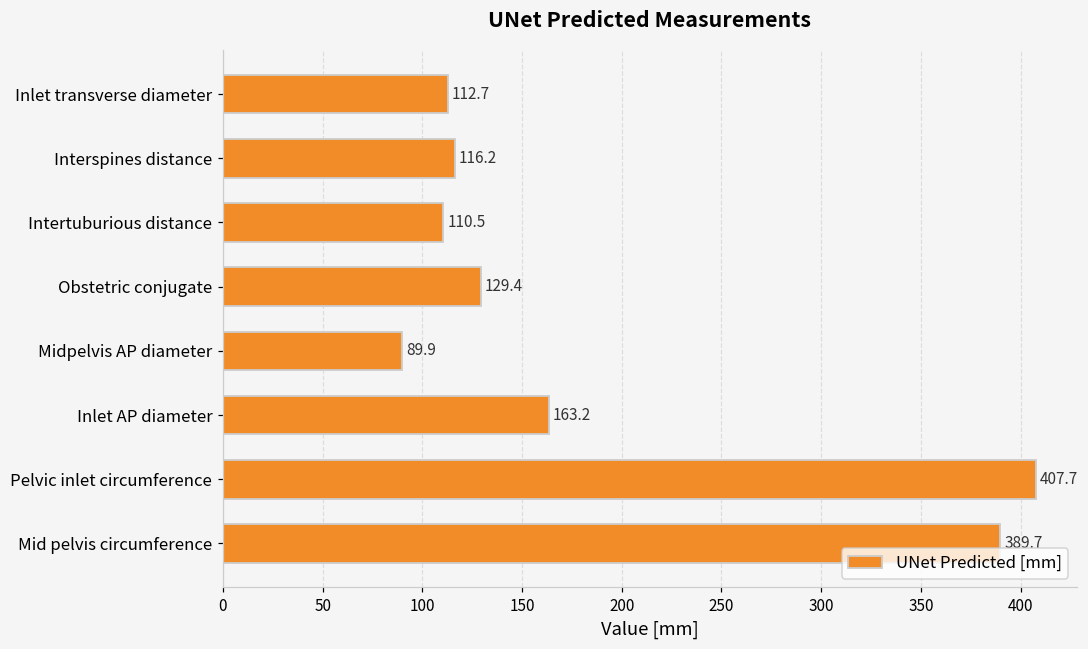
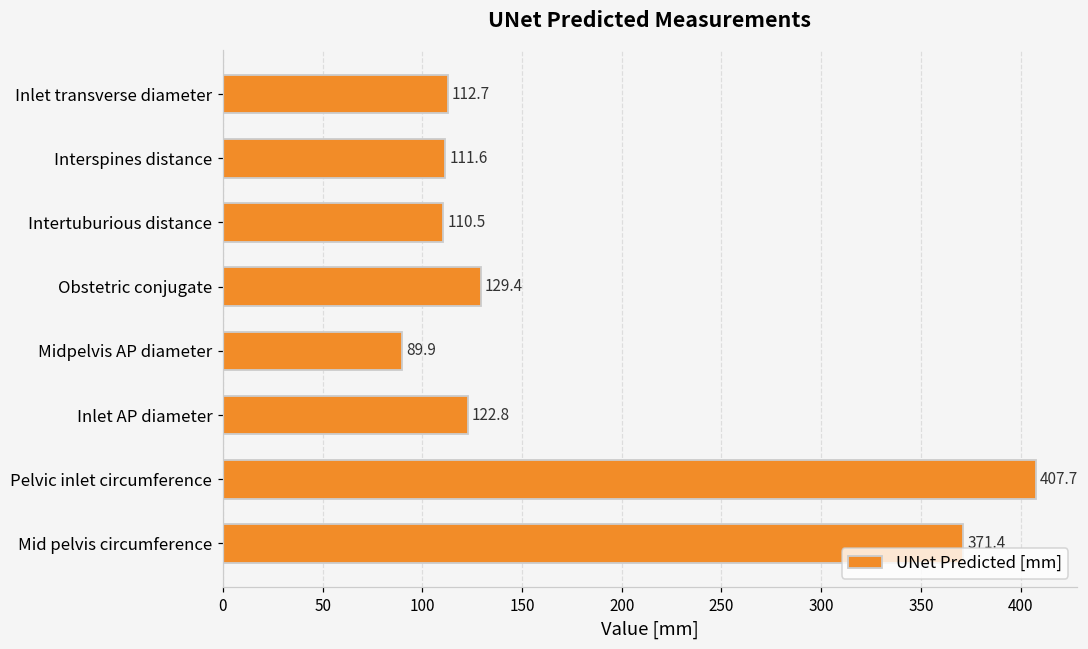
  {
    "Inlet transverse diameter": 112.7,
-   "Interspines distance": 116.2,
+   "Interspines distance": 111.6,
    "Intertuburious distance": 110.5,
    "Obstetric conjugate": 129.4,
    "Midpelvis AP diameter": 89.9,
-   "Inlet AP diameter": 163.2,
+   "Inlet AP diameter": 122.8,
    "Pelvic inlet circumference": 407.7,
-   "Mid pelvis circumference": 390
+   "Mid pelvis circumference": 371
  }
